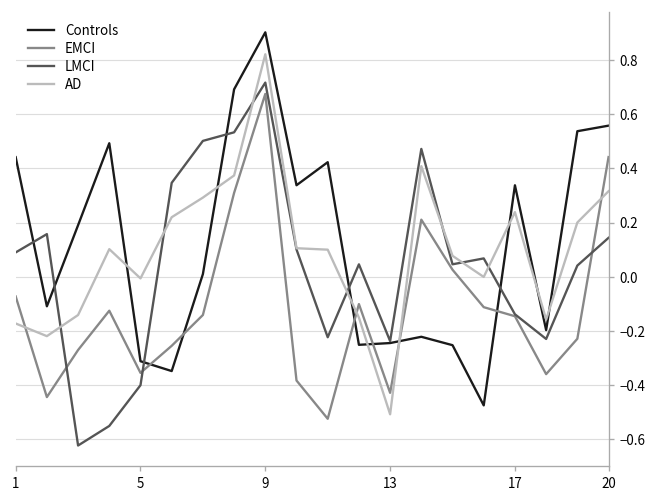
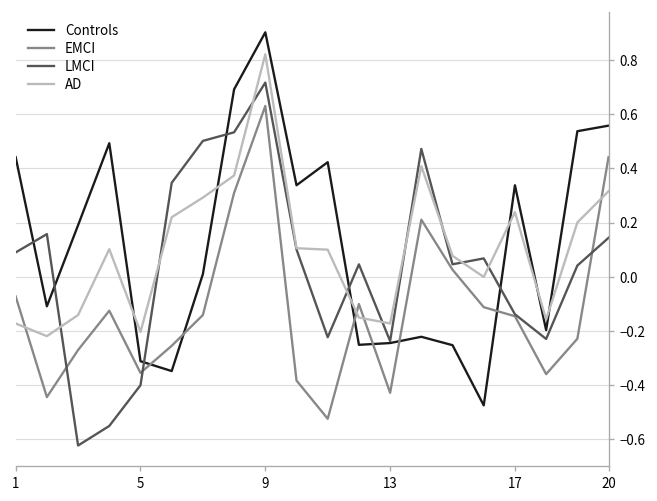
  {
    "Controls": {
      "1": 0.44,
      "5": -0.31,
      "9": 0.90,
      "17": 0.34,
      "20": 0.56
    },
    "EMCI": {
      "1": -0.07,
      "5": -0.35,
-     "9": 0.67,
+     "9": 0.63,
      "13": -0.43,
      "20": 0.44
    },
    "LMCI": {
      "1": 0.09,
      "5": -0.40,
      "9": 0.72,
      "20": 0.14
    },
    "AD": {
      "1": -0.17,
-     "5": -0.01,
+     "5": -0.20,
      "9": 0.82,
-     "13": -0.51,
+     "13": -0.17,
      "17": 0.24,
      "20": 0.32
    }
  }
